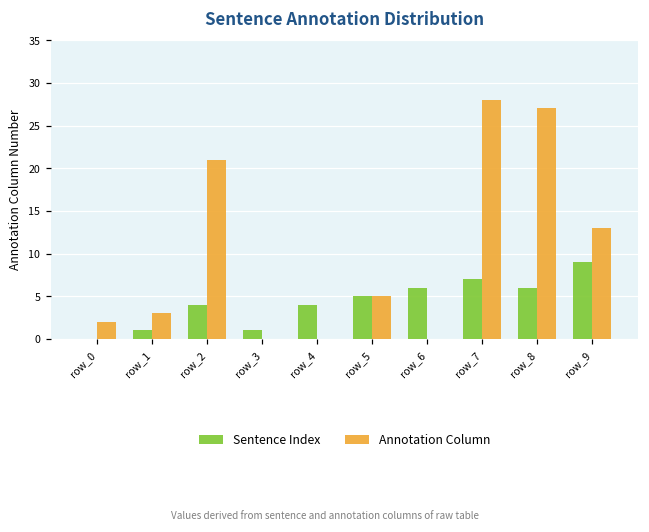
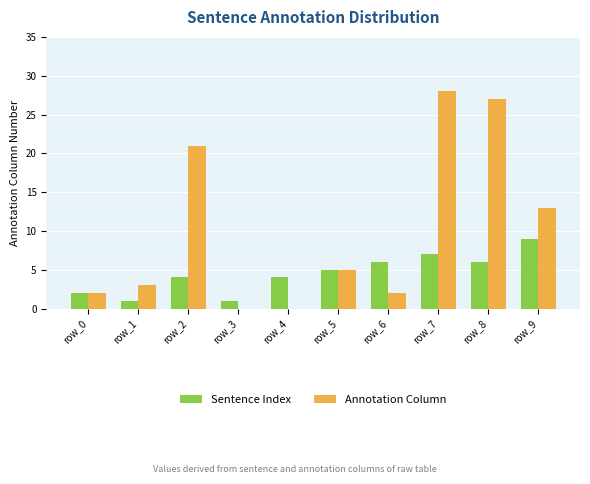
  {
    "Sentence Index": {
-     "row_0": 0,
+     "row_0": 2,
      "row_1": 1,
      "row_2": 4,
      "row_3": 1,
      "row_4": 4,
      "row_5": 5,
      "row_6": 6,
      "row_7": 7,
      "row_8": 6,
      "row_9": 9
    },
    "Annotation Column": {
      "row_0": 2,
      "row_1": 3,
      "row_2": 21,
      "row_3": 0,
      "row_4": 0,
      "row_5": 5,
-     "row_6": 0,
+     "row_6": 2,
      "row_7": 28,
      "row_8": 27,
      "row_9": 13
    }
  }
